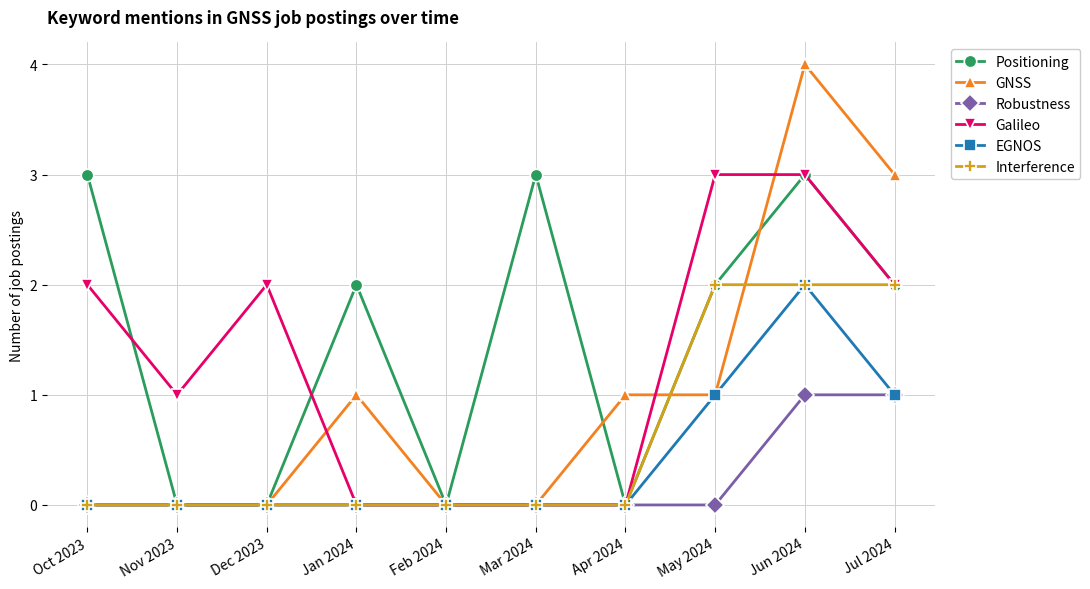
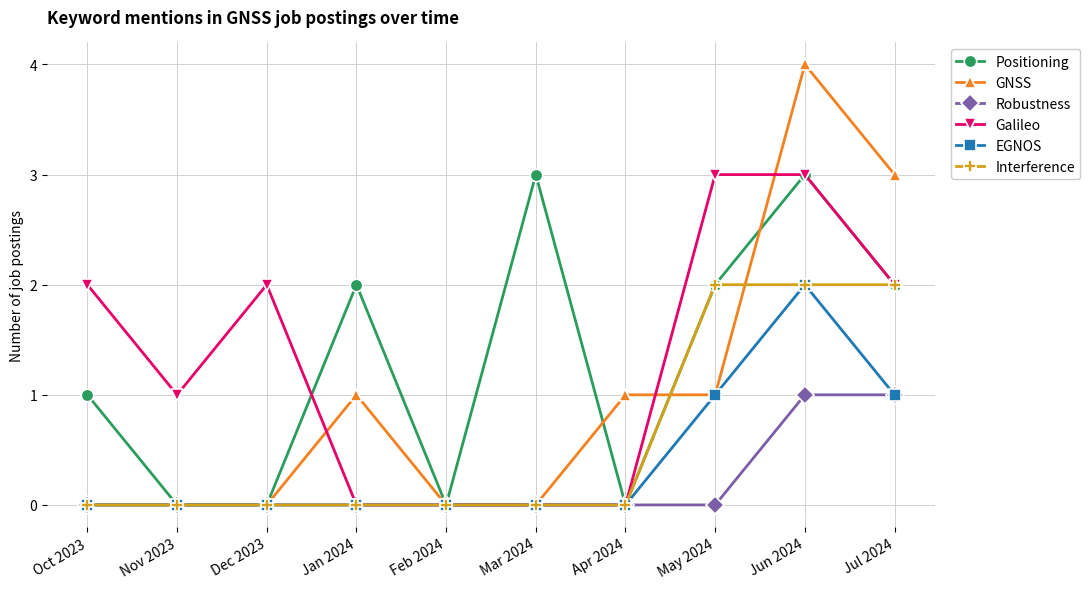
  {
    "Positioning": {
-     "Oct 2023": 3,
+     "Oct 2023": 1,
      "Jan 2024": 2,
      "Mar 2024": 3
    },
    "Robustness": {
      "May 2024": 0,
      "Jun 2024": 1
    },
    "Galileo": {
      "Oct 2023": 2,
      "Nov 2023": 1,
      "Dec 2023": 2,
      "May 2024": 3
    }
  }
